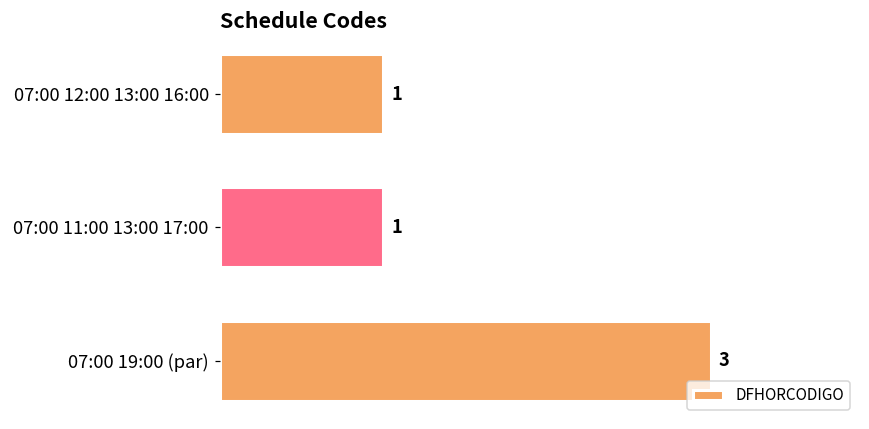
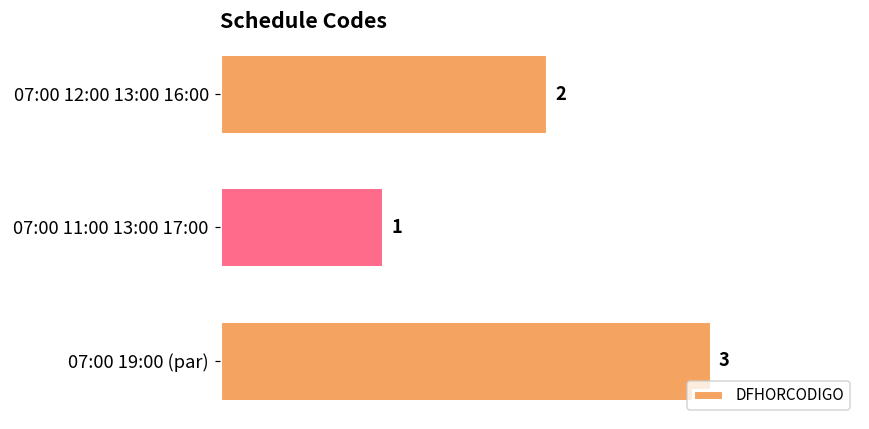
  {
-   "07:00 12:00 13:00 16:00": 1,
+   "07:00 12:00 13:00 16:00": 2,
    "07:00 11:00 13:00 17:00": 1,
    "07:00 19:00 (par)": 3
  }
